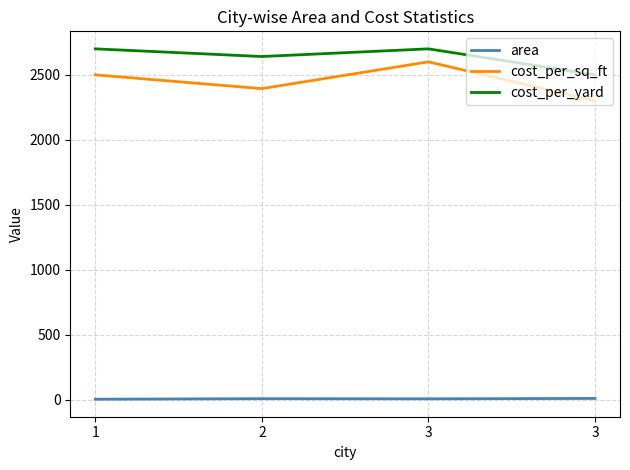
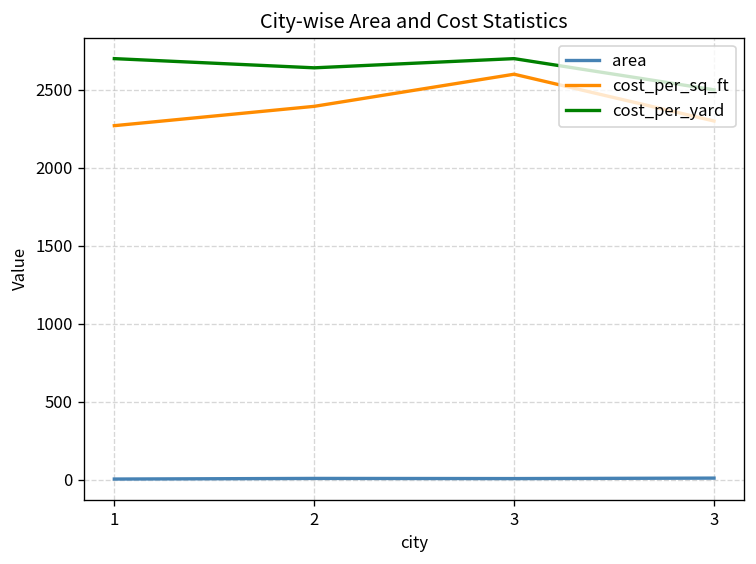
  {
    "area": {
      "1": 0,
      "2": 10
    },
    "cost_per_sq_ft": {
-     "1": 2500,
+     "1": 2270,
      "2": 2390
    },
    "cost_per_yard": {
      "1": 2700,
      "2": 2640
    }
  }
